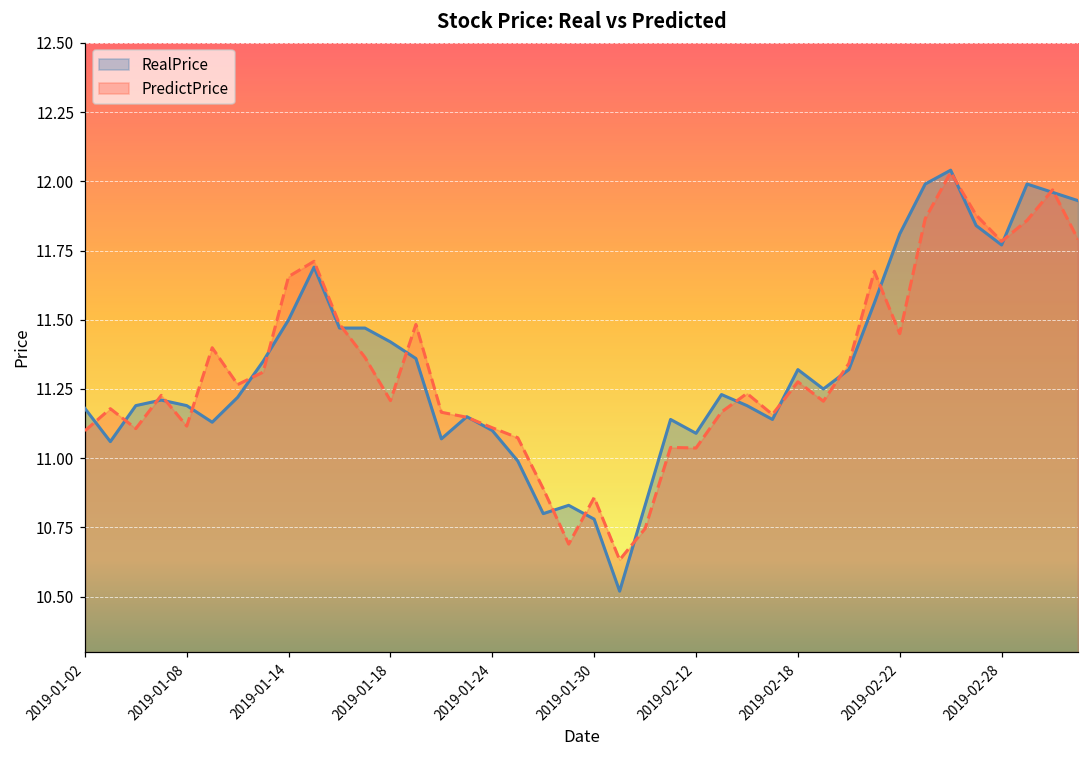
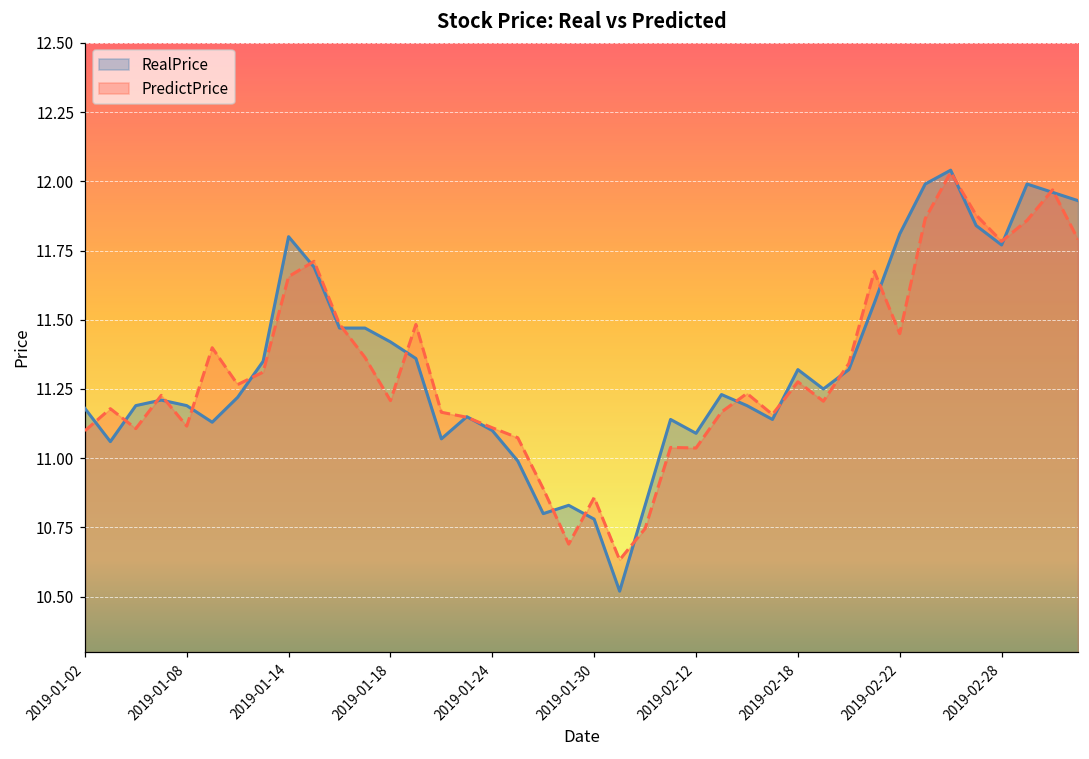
  {
    "RealPrice": {
      "2019-01-02": 11.18,
      "2019-01-08": 11.19,
-     "2019-01-14": 11.5,
+     "2019-01-14": 11.8,
      "2019-01-18": 11.42,
      "2019-01-30": 10.78,
      "2019-02-12": 11.09,
      "2019-02-18": 11.32,
      "2019-02-22": 11.81,
      "2019-02-28": 11.77
    },
    "PredictPrice": {
      "2019-01-02": 11.1,
      "2019-01-08": 11.12,
      "2019-01-14": 11.66,
      "2019-01-18": 11.2,
      "2019-01-30": 10.86,
      "2019-02-12": 11.04,
      "2019-02-18": 11.28,
      "2019-02-22": 11.45,
      "2019-02-28": 11.78
    }
  }
